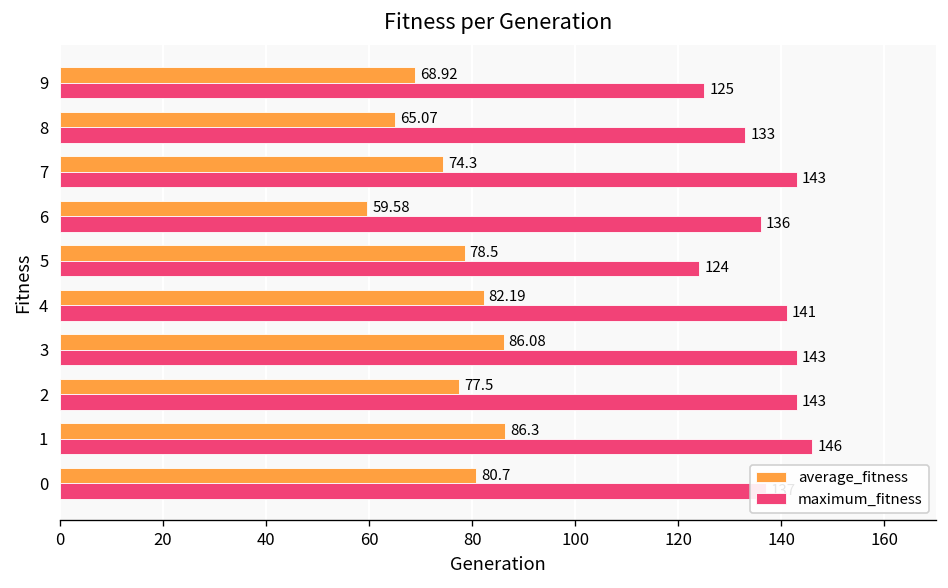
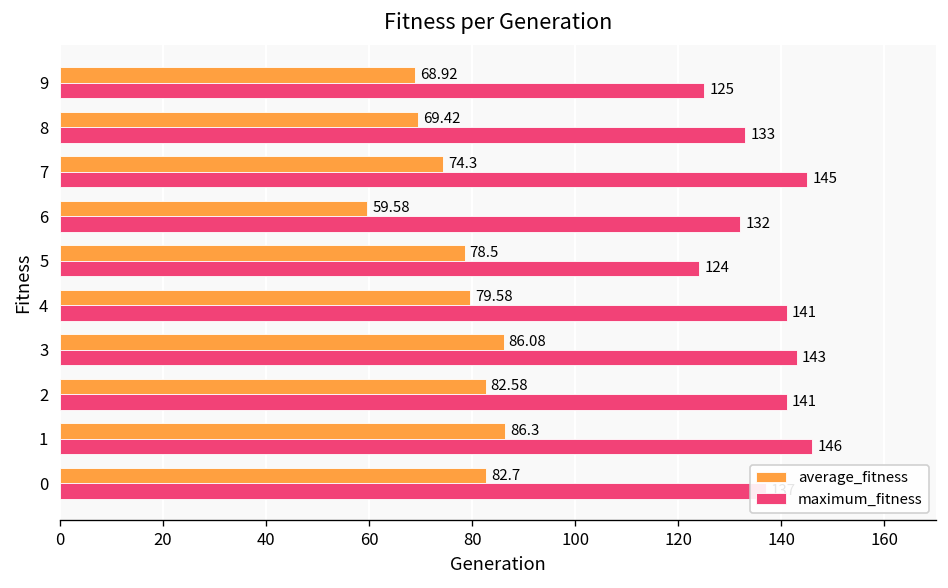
  {
    "average_fitness": {
      "9": 68.92,
-     "8": 65.07,
+     "8": 69.42,
      "7": 74.3,
      "6": 59.58,
      "5": 78.5,
-     "4": 82.19,
+     "4": 79.58,
      "3": 86.08,
-     "2": 77.5,
+     "2": 82.58,
      "1": 86.3,
-     "0": 80.7
+     "0": 82.7
    },
    "maximum_fitness": {
      "9": 125,
      "8": 133,
-     "7": 143,
-     "6": 136,
+     "7": 145,
+     "6": 132,
      "5": 124,
      "4": 141,
      "3": 143,
-     "2": 143,
+     "2": 141,
      "1": 146
    }
  }
